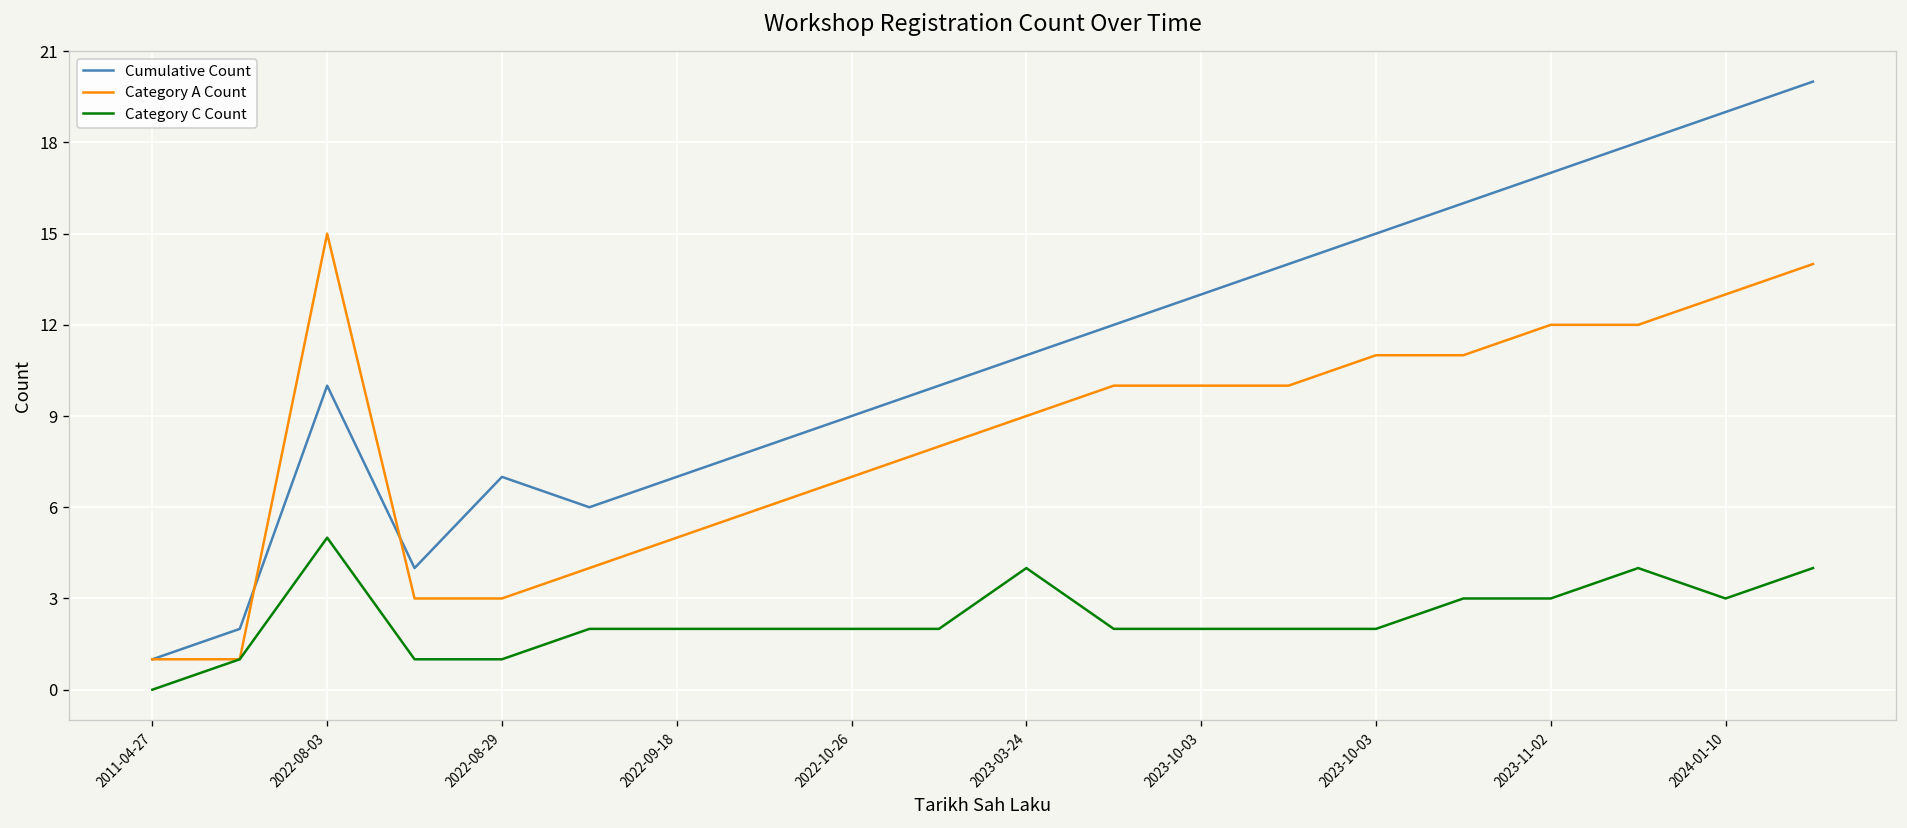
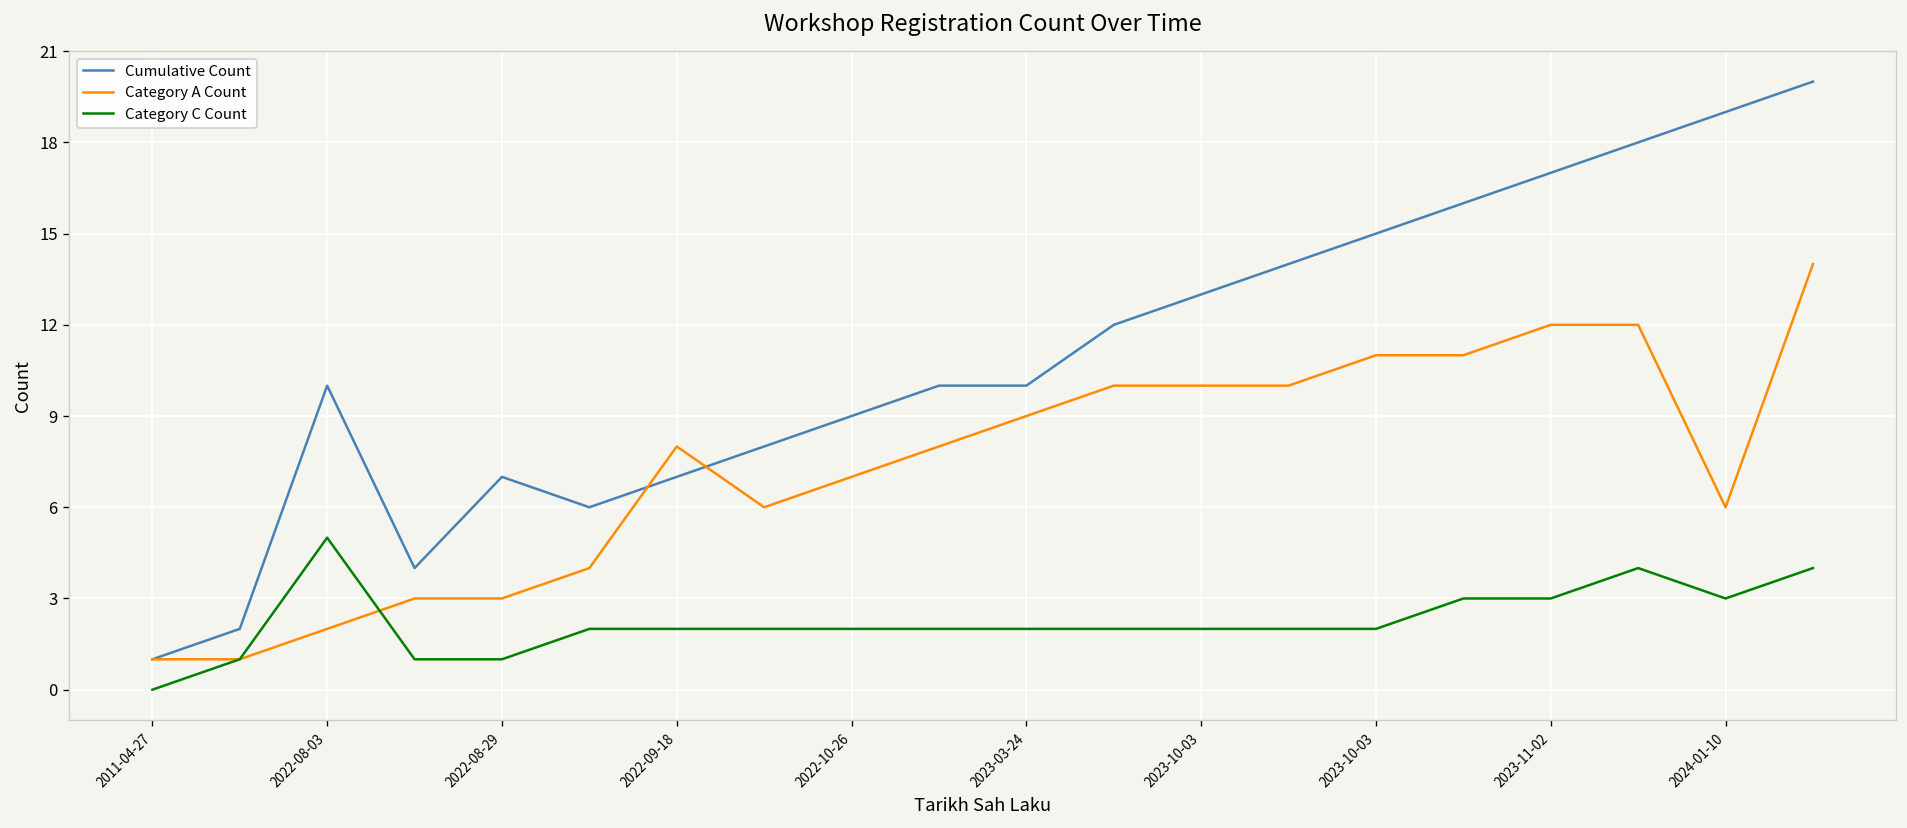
  {
    "Cumulative Count": {
      "2022-08-03": 10,
      "2022-08-29": 7,
      "2022-09-18": 7,
-     "2023-03-24": 11,
+     "2023-03-24": 10,
      "2024-01-10": 19
    },
    "Category A Count": {
-     "2022-08-03": 15,
+     "2022-08-03": 2,
      "2022-08-29": 3,
-     "2022-09-18": 5,
+     "2022-09-18": 8,
      "2023-03-24": 9,
-     "2024-01-10": 13
+     "2024-01-10": 6
    },
    "Category C Count": {
      "2011-04-27": 0,
      "2022-08-03": 5,
      "2022-08-29": 1,
      "2022-09-18": 2,
-     "2023-03-24": 4,
+     "2023-03-24": 2,
      "2024-01-10": 3
    }
  }
